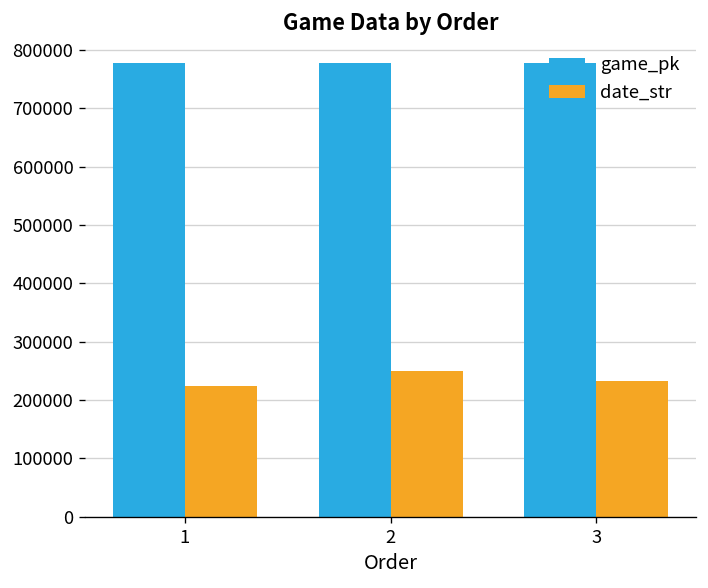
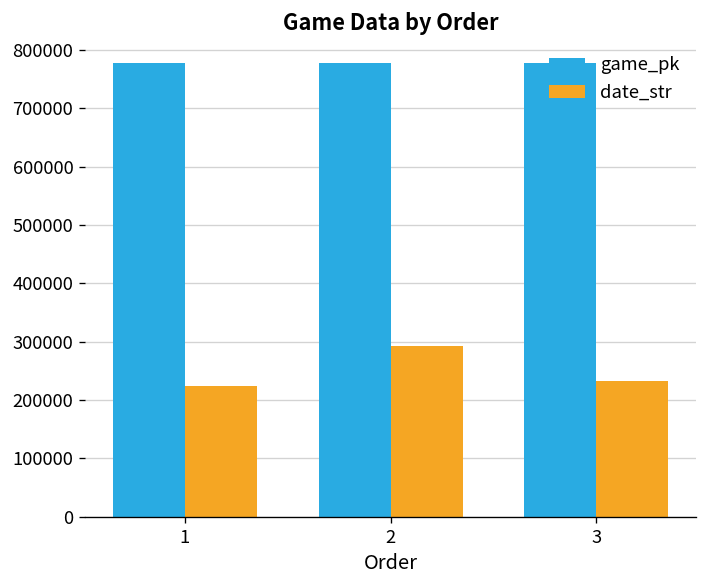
  {
    "game_pk": {
      "1": 780000,
      "2": 780000,
      "3": 780000
    },
    "date_str": {
      "1": 220000,
-     "2": 250000,
+     "2": 290000,
      "3": 230000
    }
  }
